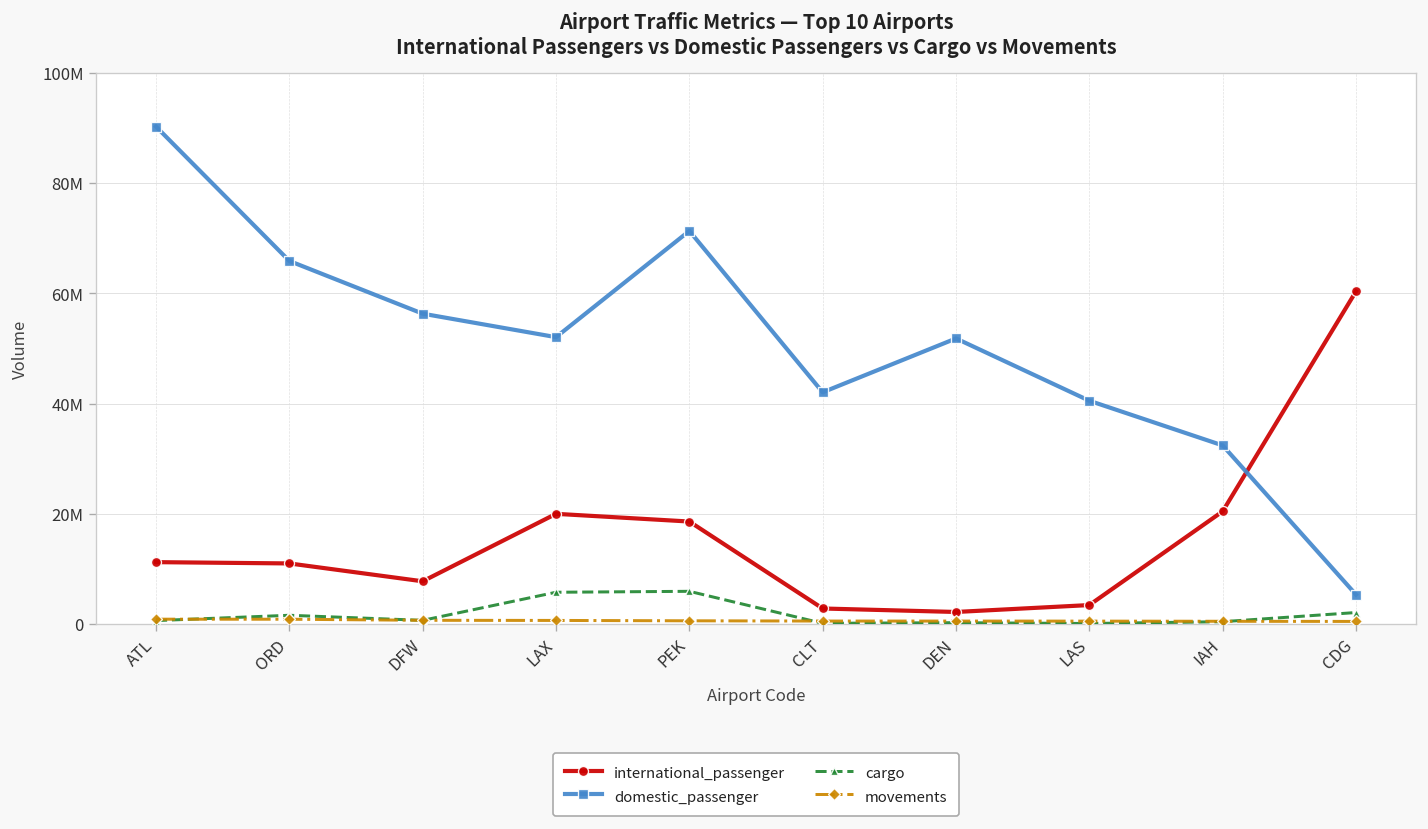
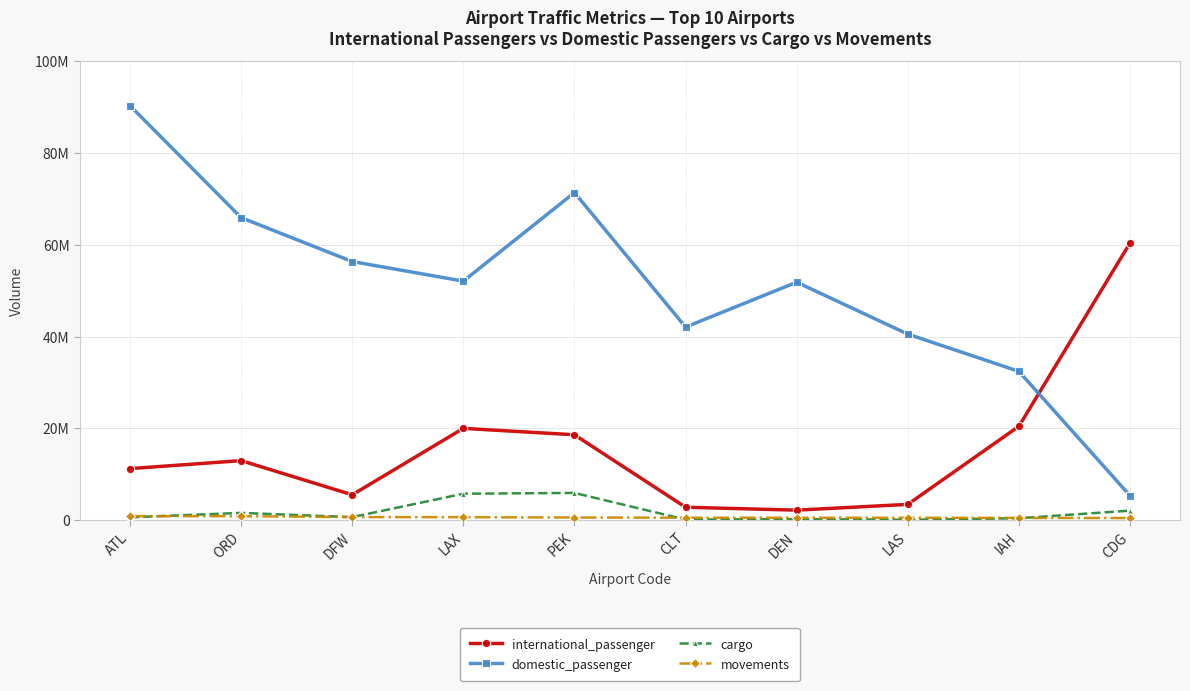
  {
    "international_passenger": {
      "ATL": 11000000,
-     "ORD": 11000000,
-     "DFW": 8000000,
+     "ORD": 13000000,
+     "DFW": 6000000,
      "LAX": 20000000,
      "PEK": 19000000,
      "CLT": 3000000,
      "DEN": 2000000,
      "LAS": 3000000,
      "IAH": 20000000,
      "CDG": 60000000
    },
    "domestic_passenger": {
      "ATL": 90000000,
      "ORD": 66000000,
      "DFW": 56000000,
      "LAX": 52000000,
      "PEK": 71000000,
      "CLT": 42000000,
      "DEN": 52000000,
      "LAS": 41000000,
      "IAH": 32000000,
      "CDG": 5000000
    },
    "cargo": {
      "ORD": 2000000,
      "LAX": 6000000,
      "PEK": 6000000,
      "CDG": 2000000
    },
    "movements": {
      "ORD": 1000000,
      "LAX": 1000000,
      "PEK": 1000000,
      "CDG": 0
    }
  }
